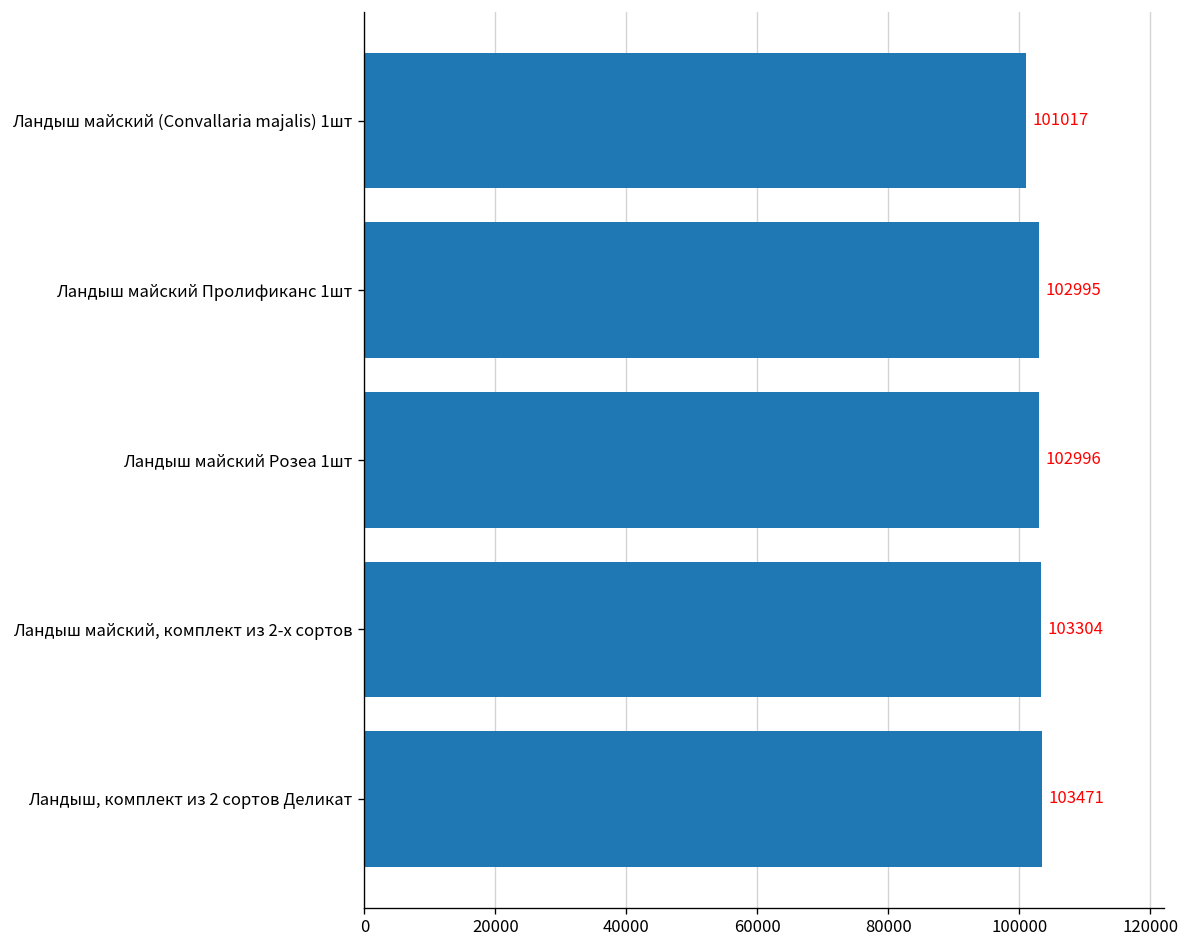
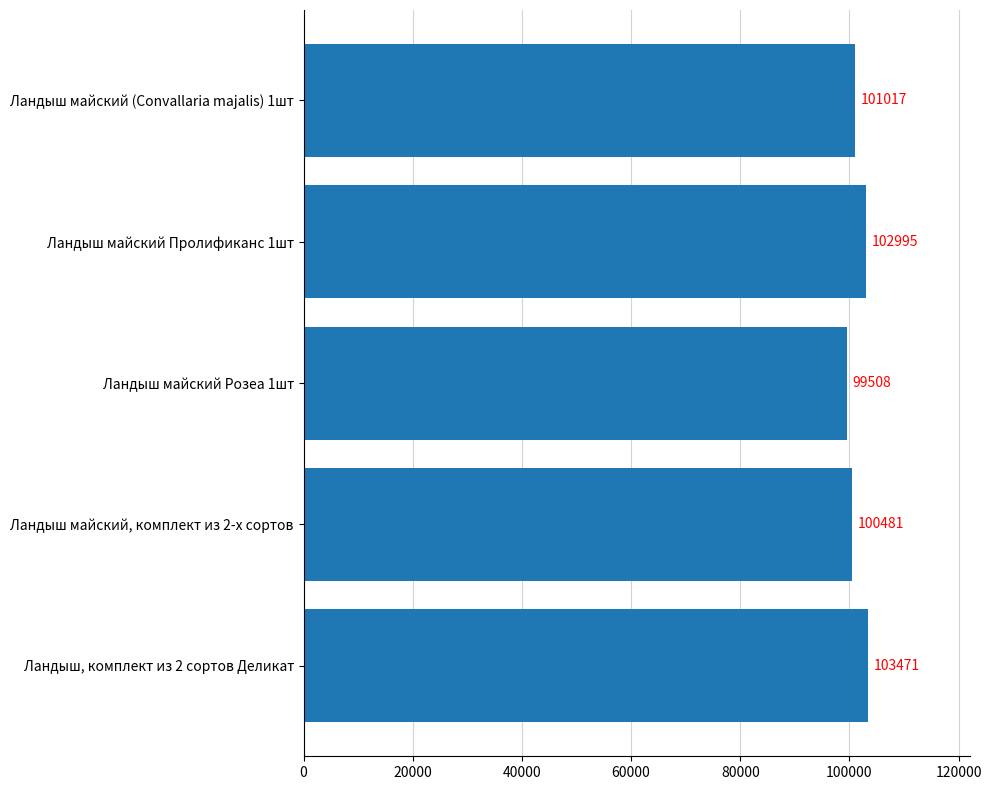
  {
    "Ландыш майский (Convallaria majalis) 1шт": 101017,
    "Ландыш майский Пролификанс 1шт": 102995,
-   "Ландыш майский Розеа 1шт": 102996,
-   "Ландыш майский, комплект из 2-х сортов": 103304,
+   "Ландыш майский Розеа 1шт": 99508,
+   "Ландыш майский, комплект из 2-х сортов": 100481,
    "Ландыш, комплект из 2 сортов Деликат": 103471
  }
